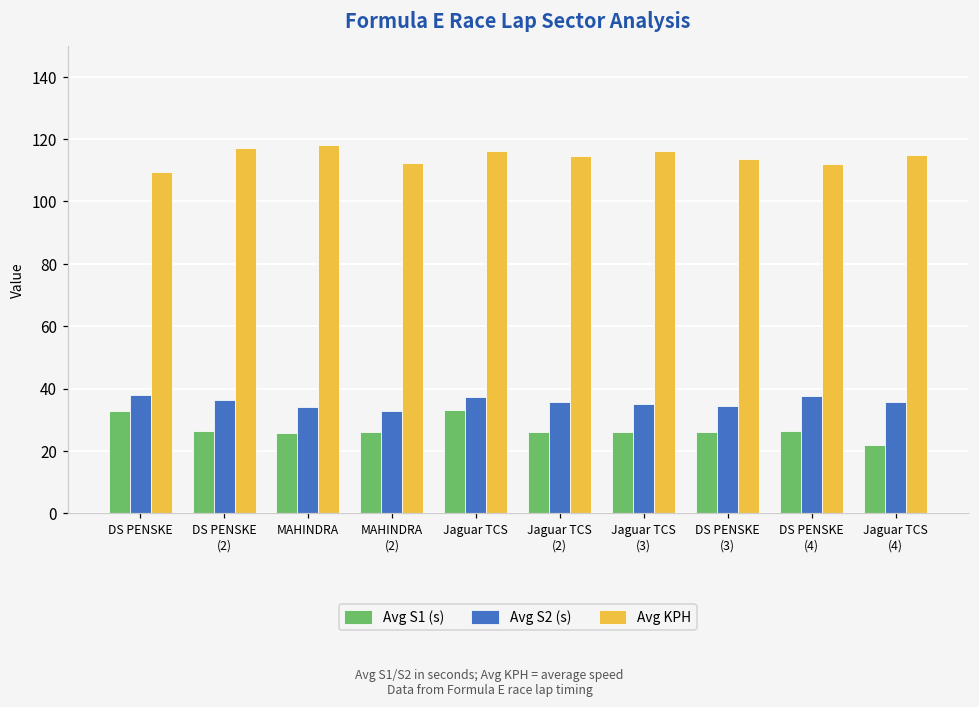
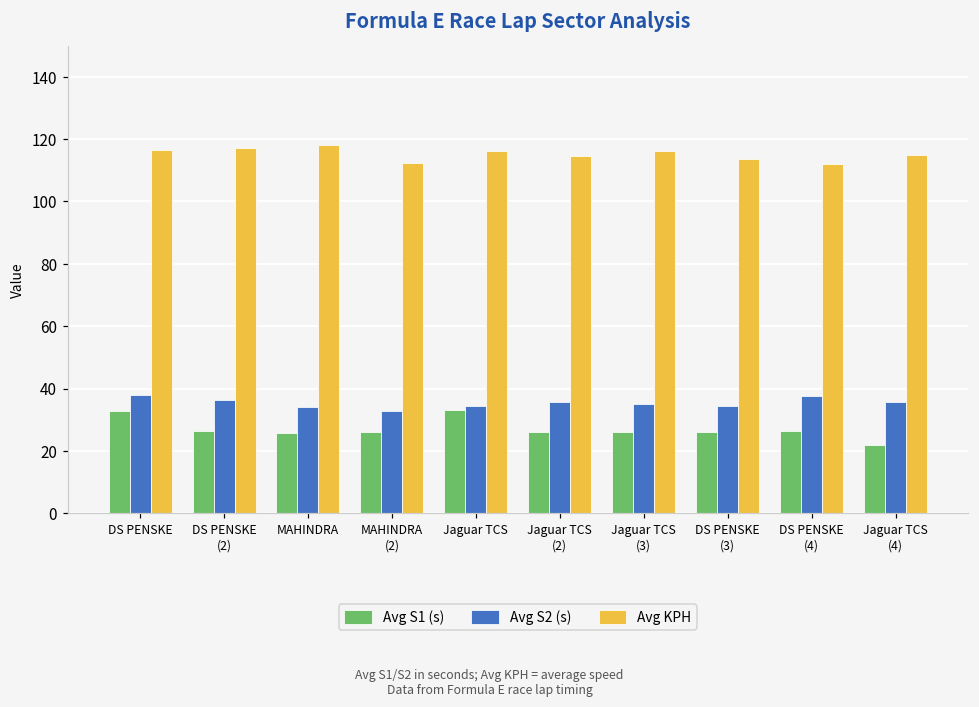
  {
    "Avg S1 (s)": {
      "DS PENSKE": 33,
      "DS PENSKE (2)": 26,
      "MAHINDRA": 26,
      "MAHINDRA (2)": 26,
      "Jaguar TCS": 33,
      "Jaguar TCS (2)": 26,
      "Jaguar TCS (3)": 26,
      "DS PENSKE (3)": 26,
      "DS PENSKE (4)": 26,
      "Jaguar TCS (4)": 22
    },
    "Avg S2 (s)": {
      "DS PENSKE": 38,
      "DS PENSKE (2)": 36,
      "MAHINDRA": 34,
      "MAHINDRA (2)": 33,
-     "Jaguar TCS": 37,
+     "Jaguar TCS": 34,
      "Jaguar TCS (2)": 36,
      "Jaguar TCS (3)": 35,
      "DS PENSKE (3)": 34,
      "DS PENSKE (4)": 38,
      "Jaguar TCS (4)": 36
    },
    "Avg KPH": {
-     "DS PENSKE": 110,
+     "DS PENSKE": 117,
      "DS PENSKE (2)": 117,
      "MAHINDRA": 118,
      "MAHINDRA (2)": 112,
      "Jaguar TCS": 116,
      "Jaguar TCS (2)": 115,
      "Jaguar TCS (3)": 116,
      "DS PENSKE (3)": 114,
      "DS PENSKE (4)": 112,
      "Jaguar TCS (4)": 115
    }
  }
